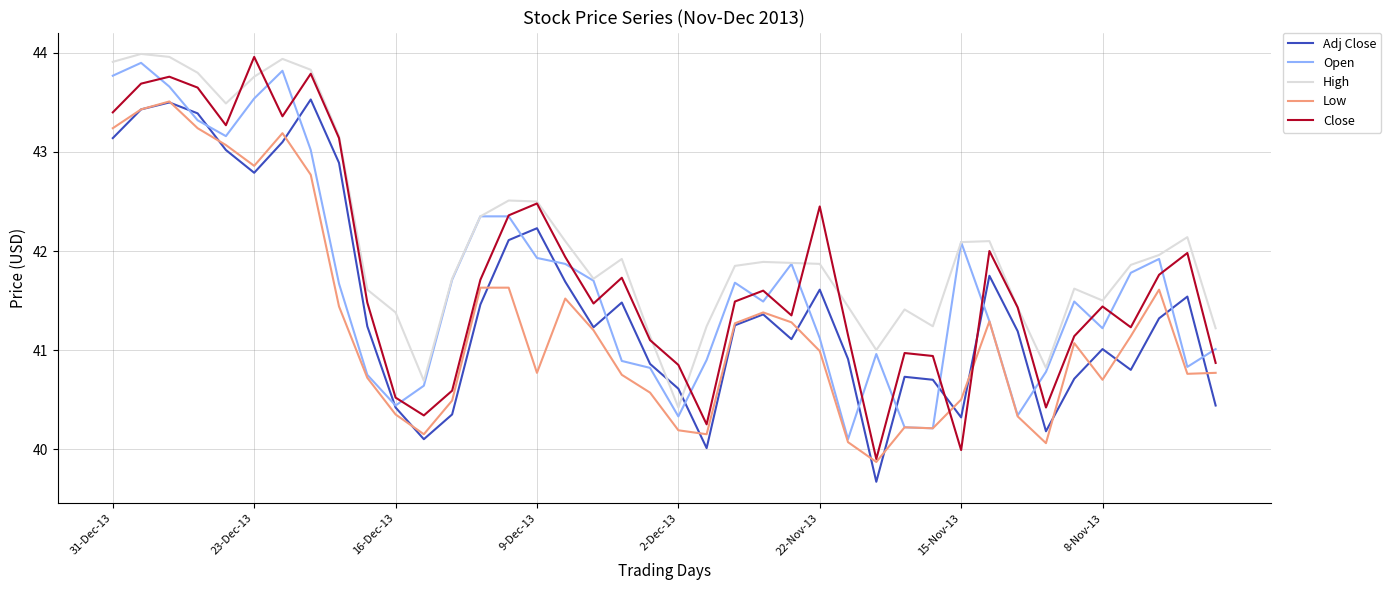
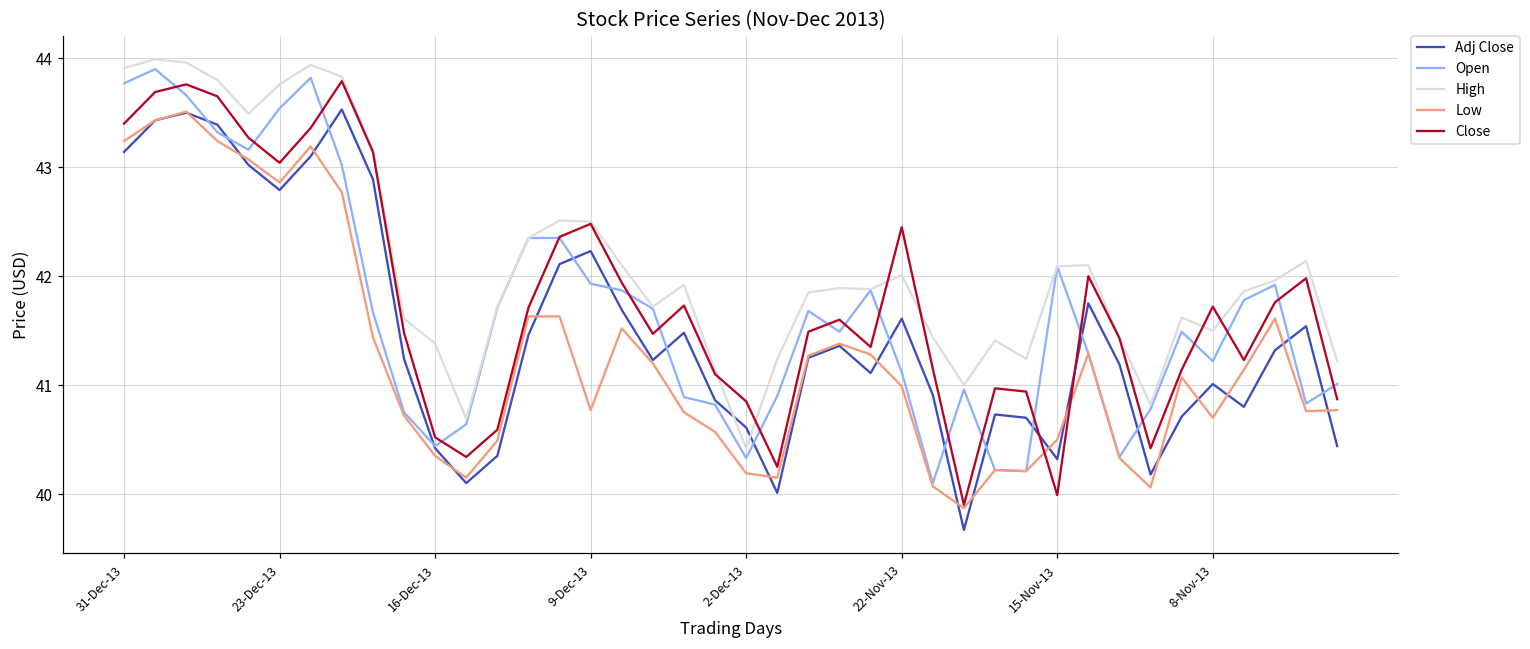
  {
    "Adj Close": {
      "31-Dec-13": 43.1,
      "23-Dec-13": 42.8,
      "9-Dec-13": 42.2,
      "2-Dec-13": 40.6,
      "22-Nov-13": 41.6,
      "15-Nov-13": 40.3,
      "8-Nov-13": 41.0
    },
    "Open": {
      "31-Dec-13": 43.8,
      "23-Dec-13": 43.5,
      "9-Dec-13": 41.9,
      "2-Dec-13": 40.3,
      "22-Nov-13": 41.1,
      "8-Nov-13": 41.2
    },
    "High": {
      "31-Dec-13": 43.9,
      "23-Dec-13": 43.8,
      "16-Dec-13": 41.4,
      "2-Dec-13": 40.4,
-     "22-Nov-13": 41.9,
+     "22-Nov-13": 42.0,
      "8-Nov-13": 41.5
    },
    "Low": {
      "31-Dec-13": 43.2,
      "23-Dec-13": 42.9,
      "16-Dec-13": 40.4,
      "9-Dec-13": 40.8,
      "2-Dec-13": 40.2,
      "22-Nov-13": 41.0,
      "15-Nov-13": 40.5,
      "8-Nov-13": 40.7
    },
    "Close": {
      "31-Dec-13": 43.4,
-     "23-Dec-13": 44.0,
+     "23-Dec-13": 43.0,
      "16-Dec-13": 40.5,
      "2-Dec-13": 40.9,
      "22-Nov-13": 42.5,
      "15-Nov-13": 40.0,
-     "8-Nov-13": 41.4
+     "8-Nov-13": 41.7
    }
  }
